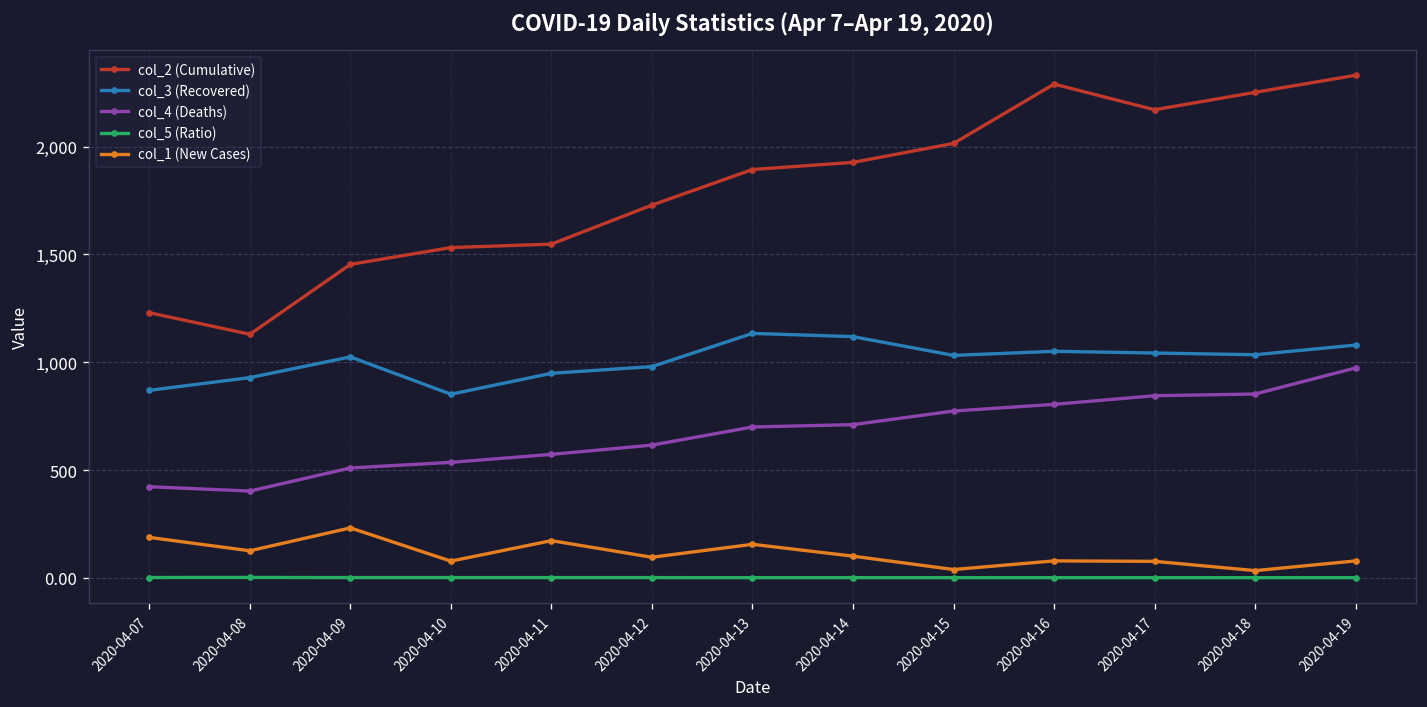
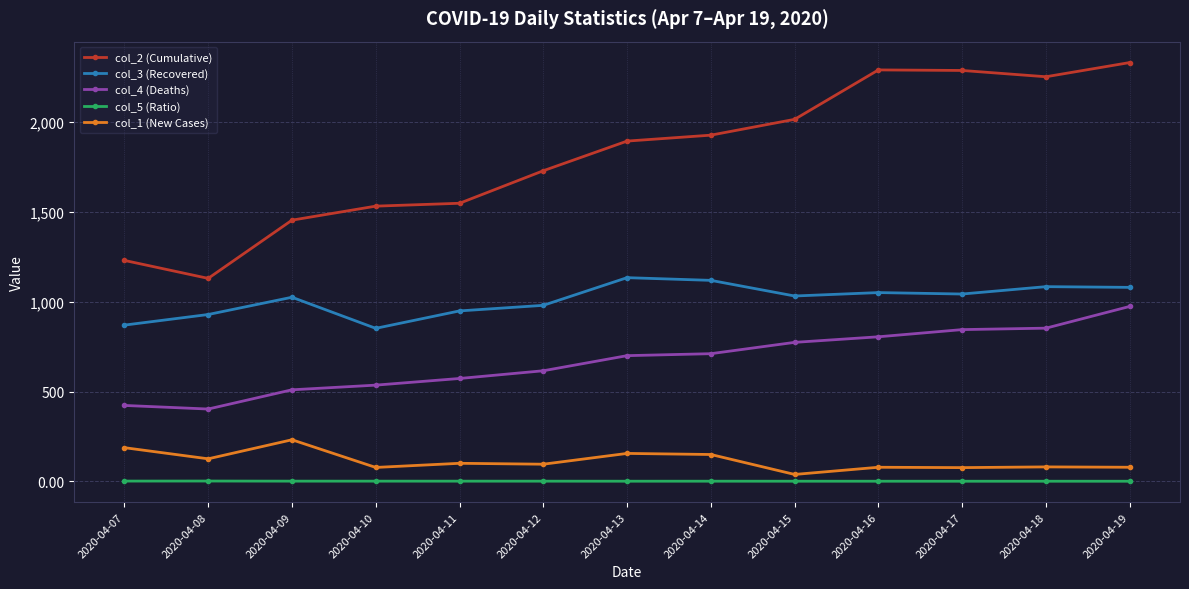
  {
    "col_2 (Cumulative)": {
      "2020-04-07": "1,230",
      "2020-04-08": "1,130",
      "2020-04-09": "1,450",
      "2020-04-10": "1,530",
      "2020-04-11": "1,550",
      "2020-04-12": "1,730",
      "2020-04-13": "1,890",
      "2020-04-14": "1,930",
      "2020-04-15": "2,020",
      "2020-04-16": "2,290",
-     "2020-04-17": "2,170",
+     "2020-04-17": "2,290",
      "2020-04-18": "2,250",
      "2020-04-19": "2,330"
    },
    "col_3 (Recovered)": {
      "2020-04-07": "870",
      "2020-04-08": "930",
      "2020-04-09": "1,030",
      "2020-04-10": "850",
      "2020-04-11": "950",
      "2020-04-12": "980",
      "2020-04-13": "1,130",
      "2020-04-14": "1,120",
      "2020-04-15": "1,030",
      "2020-04-16": "1,050",
      "2020-04-17": "1,040",
-     "2020-04-18": "1,040",
+     "2020-04-18": "1,080",
      "2020-04-19": "1,080"
    },
    "col_4 (Deaths)": {
      "2020-04-07": "420",
      "2020-04-08": "400",
      "2020-04-09": "510",
      "2020-04-10": "540",
      "2020-04-11": "570",
      "2020-04-12": "620",
      "2020-04-13": "700",
      "2020-04-14": "710",
      "2020-04-15": "770",
      "2020-04-16": "810",
      "2020-04-17": "850",
      "2020-04-18": "850",
      "2020-04-19": "970"
    },
    "col_5 (Ratio)": {
      "2020-04-07": "0",
      "2020-04-08": "0",
      "2020-04-09": "0",
      "2020-04-10": "0",
      "2020-04-11": "0",
      "2020-04-12": "0",
      "2020-04-13": "0",
      "2020-04-14": "0",
      "2020-04-15": "0",
      "2020-04-16": "0",
      "2020-04-17": "0",
      "2020-04-18": "0",
      "2020-04-19": "0"
    },
    "col_1 (New Cases)": {
      "2020-04-07": "190",
      "2020-04-08": "130",
      "2020-04-09": "230",
      "2020-04-10": "80",
-     "2020-04-11": "170",
+     "2020-04-11": "100",
      "2020-04-12": "100",
      "2020-04-13": "160",
-     "2020-04-14": "100",
+     "2020-04-14": "150",
      "2020-04-15": "40",
      "2020-04-16": "80",
      "2020-04-17": "80",
-     "2020-04-18": "30",
+     "2020-04-18": "80",
      "2020-04-19": "80"
    }
  }
